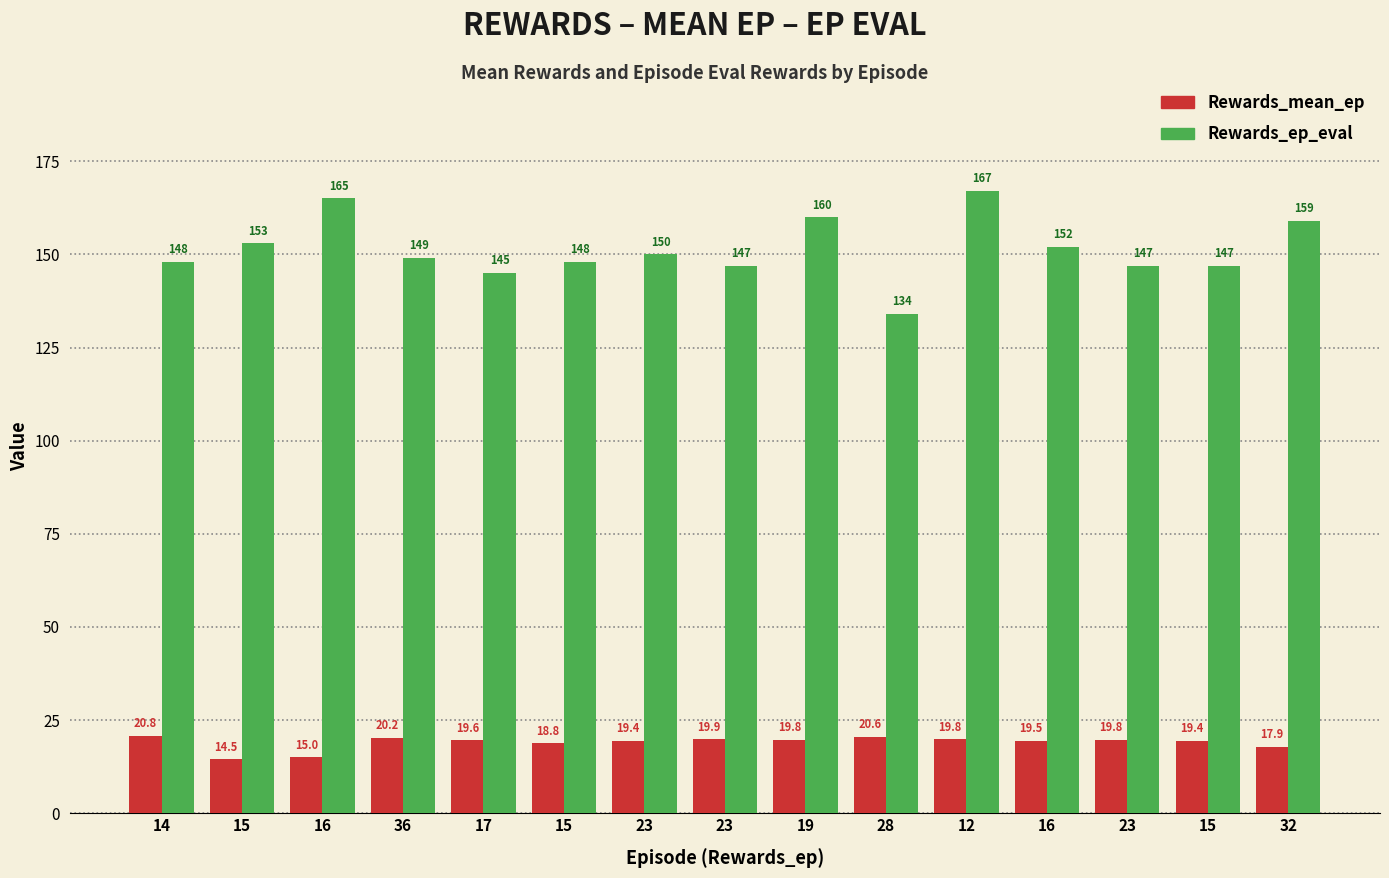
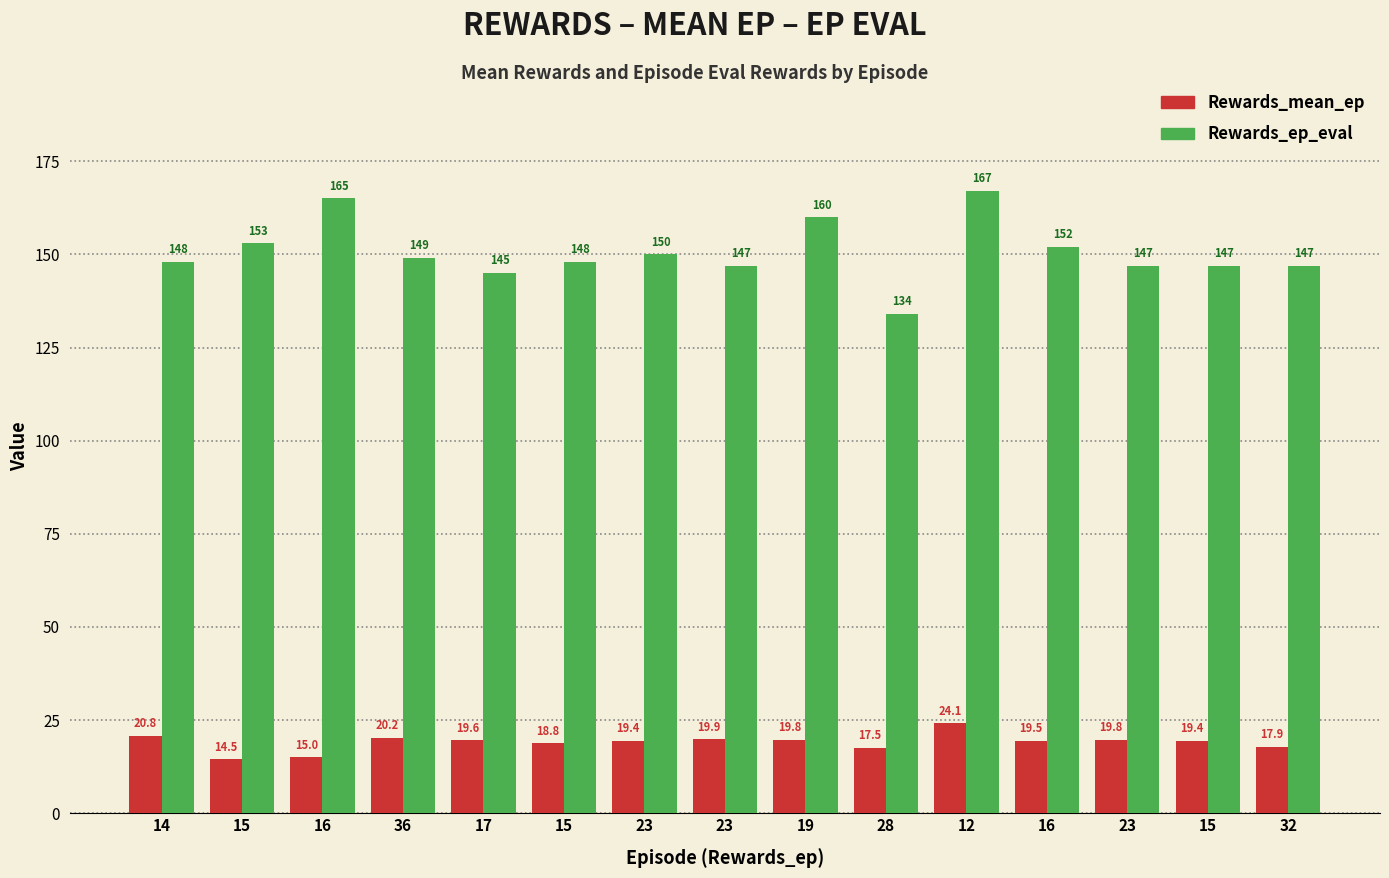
  {
    "Rewards_mean_ep": {
      "14": 20.8,
      "36": 20.2,
      "17": 19.6,
      "19": 19.8,
-     "28": 20.6,
-     "12": 19.8,
+     "28": 17.5,
+     "12": 24.1,
      "32": 17.9
    },
    "Rewards_ep_eval": {
      "14": 148,
      "36": 149,
      "17": 145,
      "19": 160,
      "28": 134,
      "12": 167,
-     "32": 159
+     "32": 147
    }
  }
